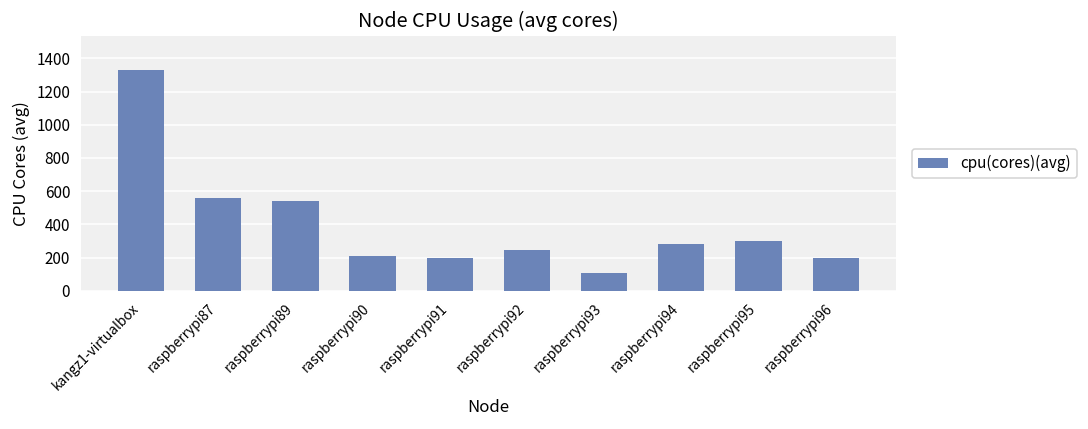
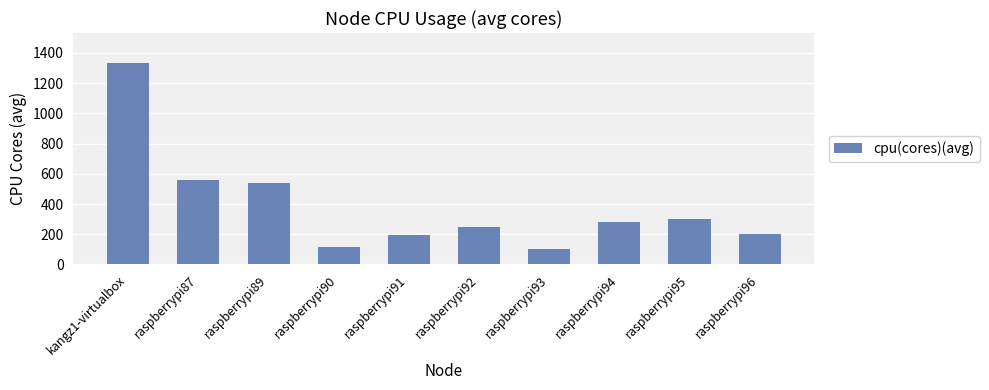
  {
    "kangz1-virtualbox": 1330,
    "raspberrypi87": 560,
    "raspberrypi89": 540,
-   "raspberrypi90": 210,
+   "raspberrypi90": 110,
    "raspberrypi91": 200,
    "raspberrypi92": 250,
    "raspberrypi93": 110,
    "raspberrypi94": 280,
    "raspberrypi95": 300,
    "raspberrypi96": 200
  }
